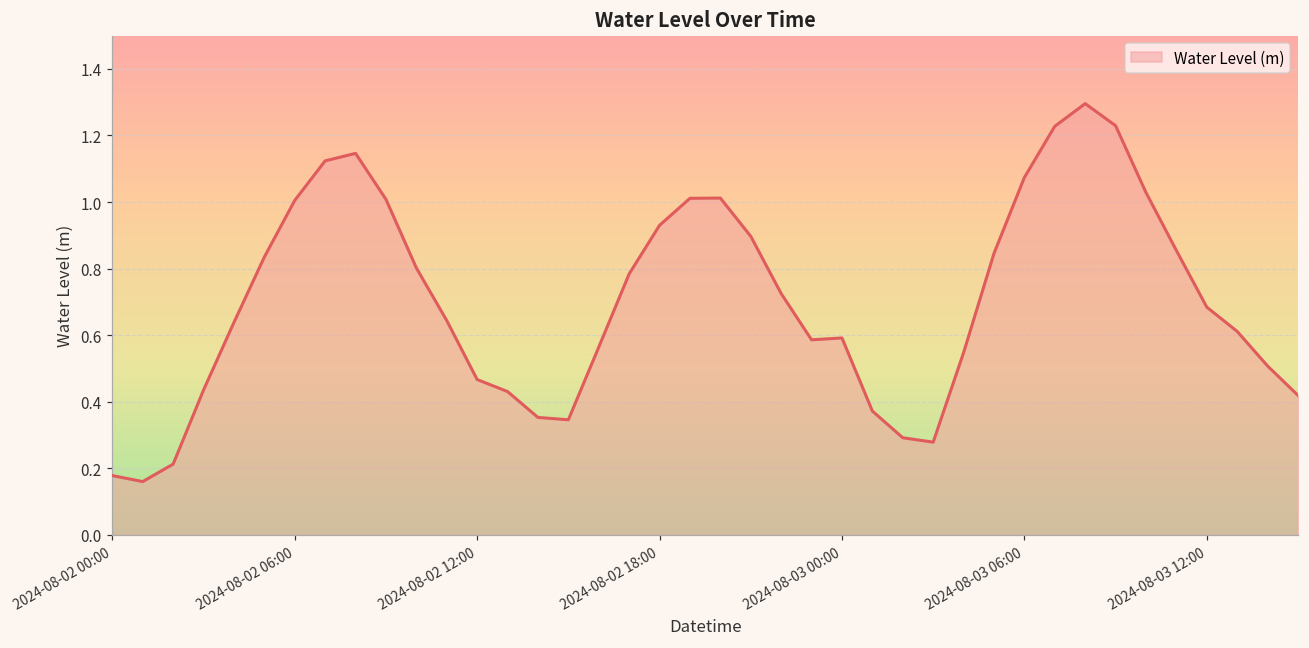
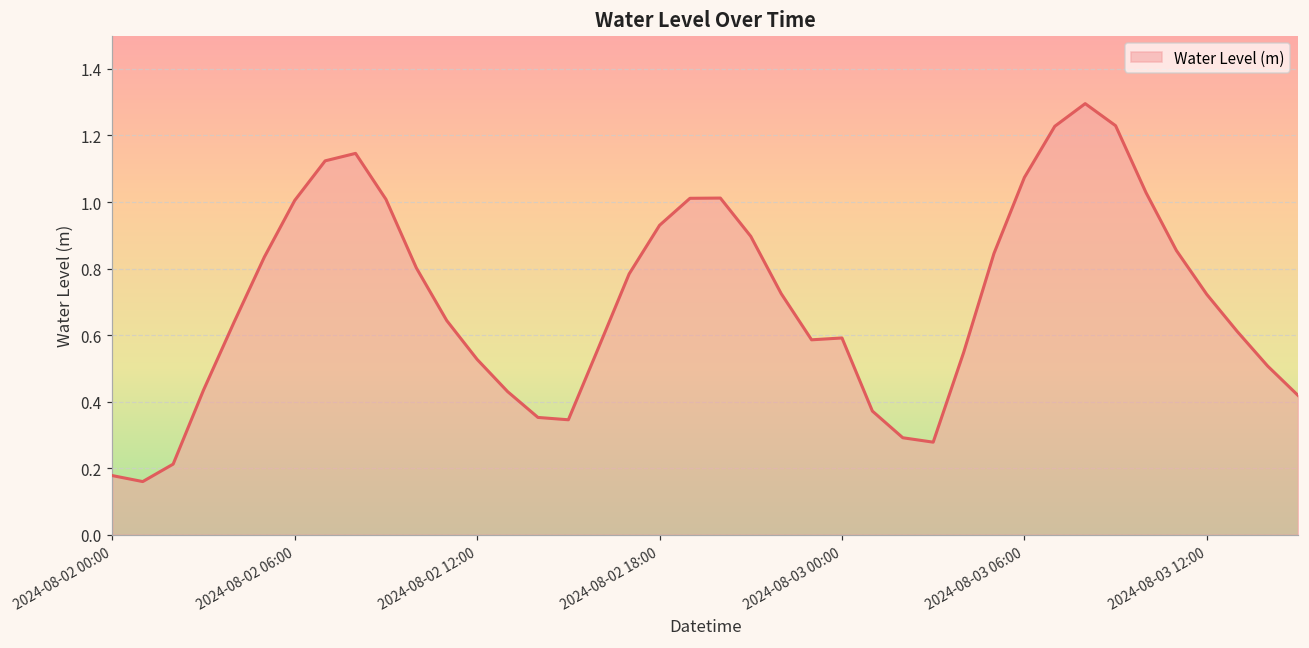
  {
    "2024-08-02 00:00": 0.18,
    "2024-08-02 06:00": 1.00,
-   "2024-08-02 12:00": 0.47,
+   "2024-08-02 12:00": 0.53,
    "2024-08-02 18:00": 0.93,
    "2024-08-03 00:00": 0.59,
    "2024-08-03 06:00": 1.07,
-   "2024-08-03 12:00": 0.68
+   "2024-08-03 12:00": 0.72
  }
